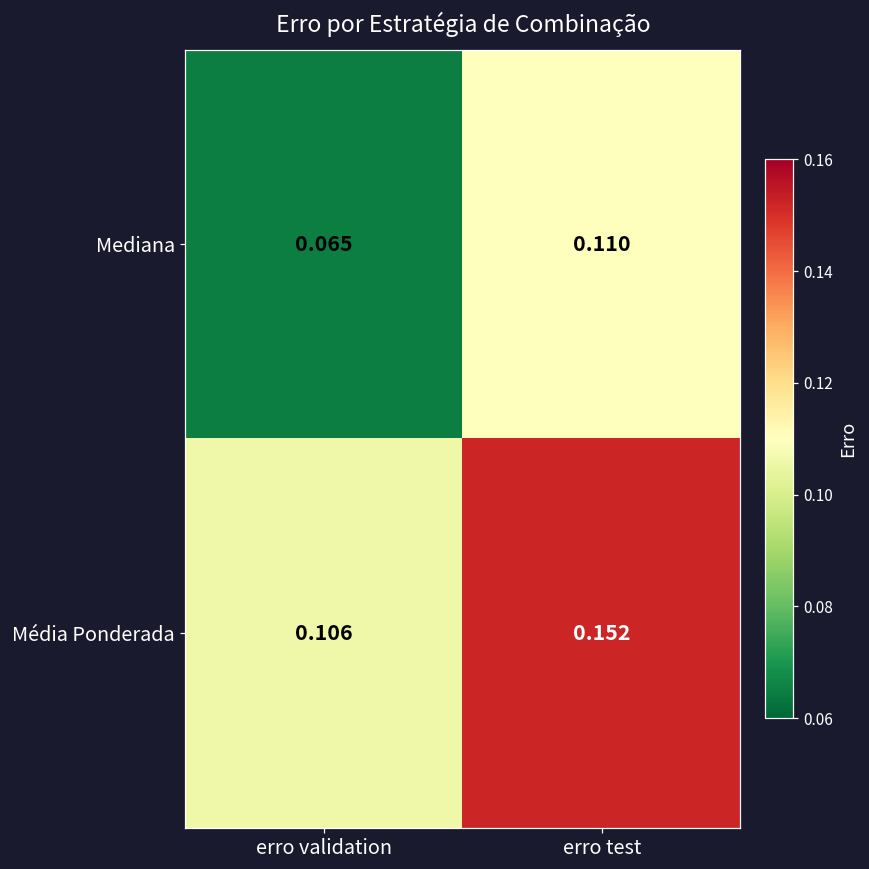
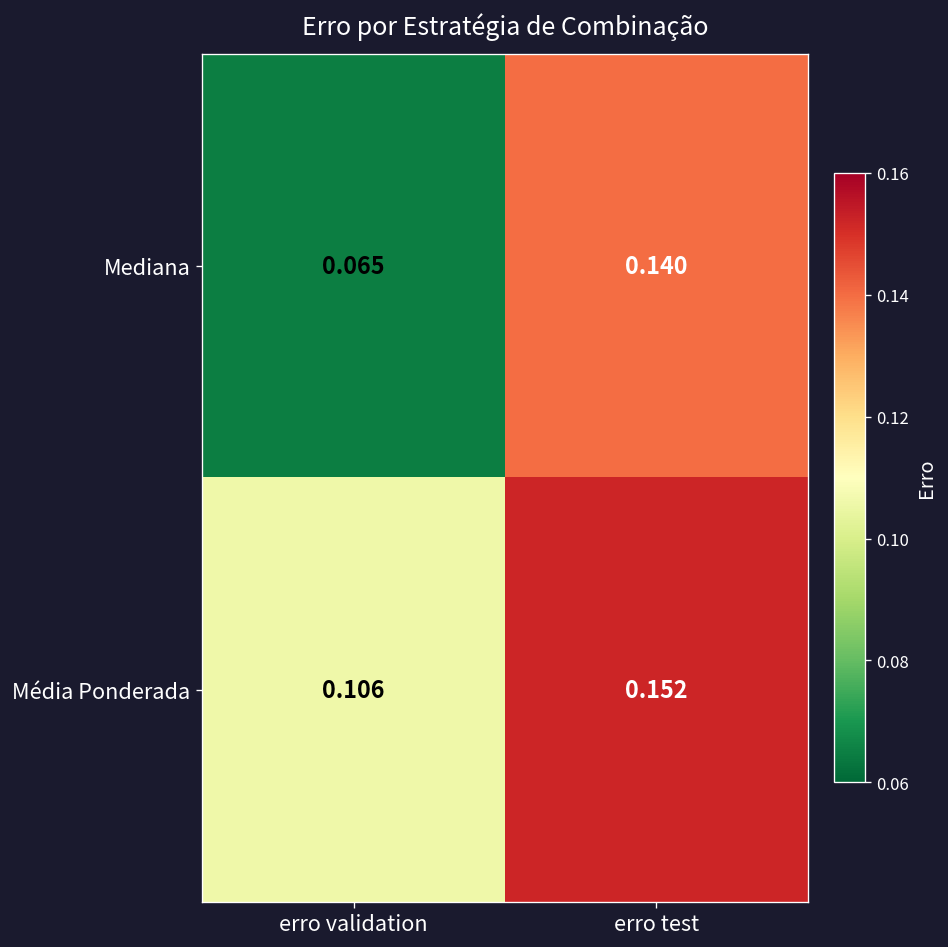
  {
    "Mediana": {
      "erro validation": 0.065,
-     "erro test": 0.110
+     "erro test": 0.140
    },
    "Média Ponderada": {
      "erro validation": 0.106,
      "erro test": 0.152
    }
  }
